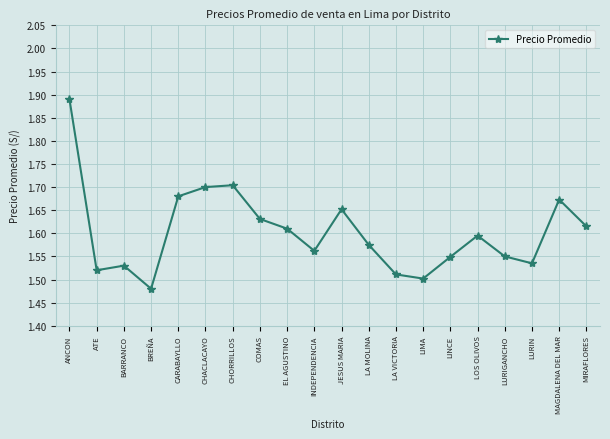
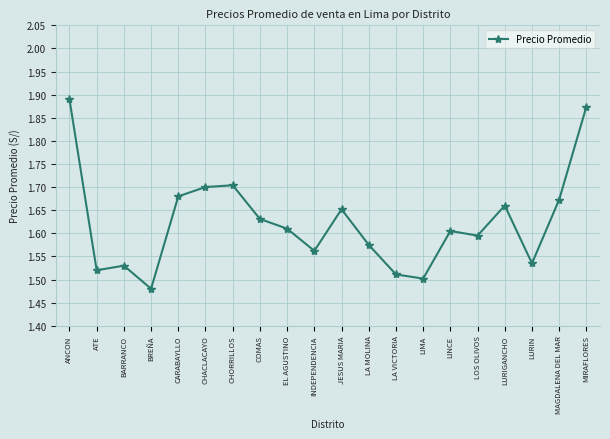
  {
    "ANCON": 1.89,
    "ATE": 1.52,
    "BARRANCO": 1.53,
    "BREÑA": 1.48,
    "CARABAYLLO": 1.68,
    "CHACLACAYO": 1.70,
    "CHORRILLOS": 1.70,
    "COMAS": 1.63,
    "EL AGUSTINO": 1.61,
    "INDEPENDENCIA": 1.56,
    "JESUS MARIA": 1.65,
    "LA MOLINA": 1.58,
    "LA VICTORIA": 1.51,
    "LIMA": 1.50,
-   "LINCE": 1.55,
+   "LINCE": 1.61,
    "LOS OLIVOS": 1.60,
-   "LURIGANCHO": 1.55,
+   "LURIGANCHO": 1.66,
    "LURIN": 1.54,
    "MAGDALENA DEL MAR": 1.67,
-   "MIRAFLORES": 1.62
+   "MIRAFLORES": 1.87
  }
